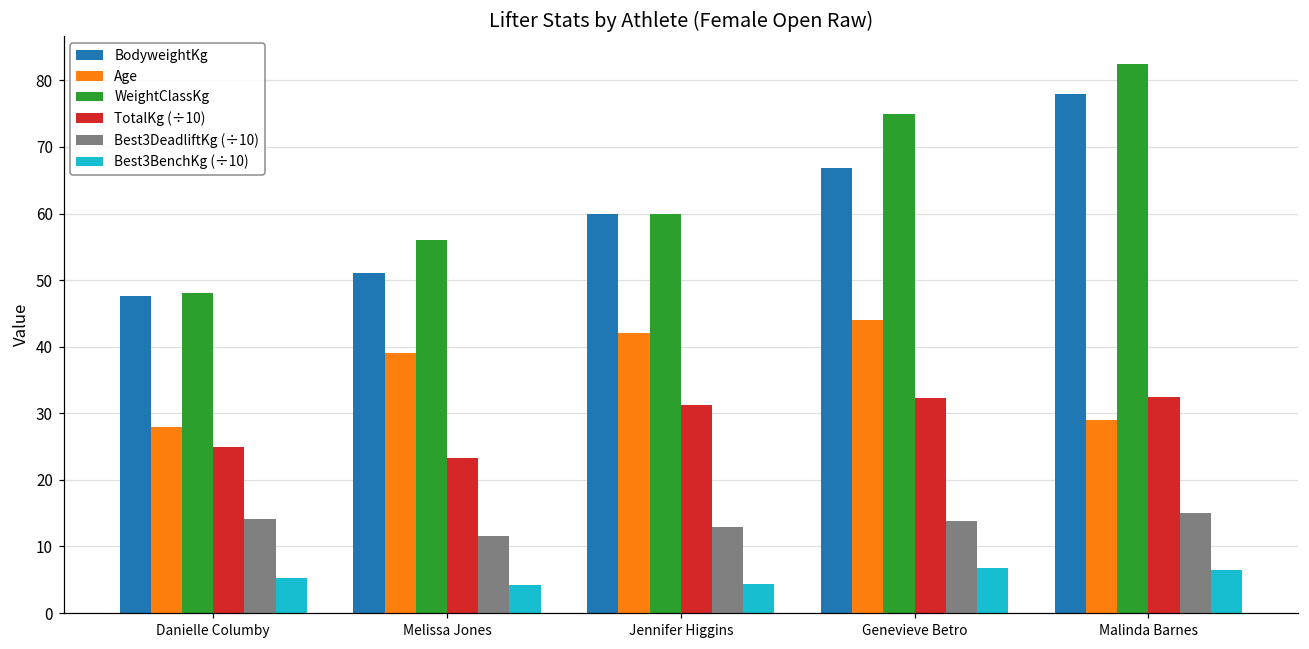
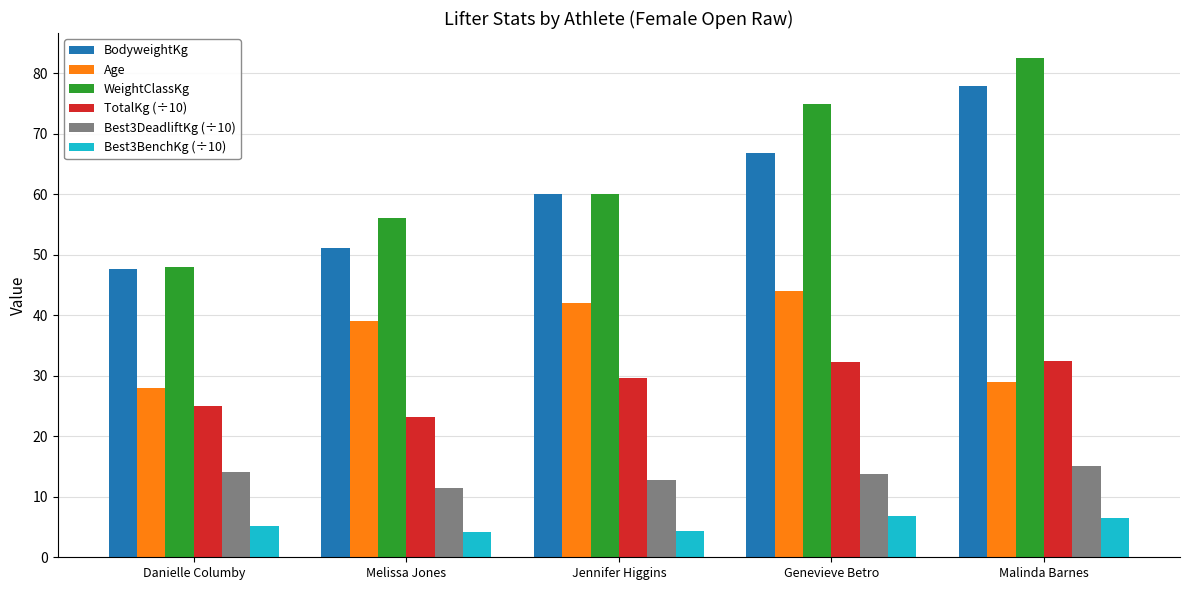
  {
    "BodyweightKg": {
      "Danielle Columby": 48,
      "Melissa Jones": 51,
      "Jennifer Higgins": 60,
      "Genevieve Betro": 67,
      "Malinda Barnes": 78
    },
    "Age": {
      "Danielle Columby": 28,
      "Melissa Jones": 39,
      "Jennifer Higgins": 42,
      "Genevieve Betro": 44,
      "Malinda Barnes": 29
    },
    "WeightClassKg": {
      "Danielle Columby": 48,
      "Melissa Jones": 56,
      "Jennifer Higgins": 60,
      "Genevieve Betro": 75,
      "Malinda Barnes": 83
    },
    "TotalKg (÷10)": {
      "Danielle Columby": 25,
      "Melissa Jones": 23,
-     "Jennifer Higgins": 31,
+     "Jennifer Higgins": 30,
      "Genevieve Betro": 32,
      "Malinda Barnes": 33
    },
    "Best3DeadliftKg (÷10)": {
      "Danielle Columby": 14,
      "Melissa Jones": 12,
      "Jennifer Higgins": 13,
      "Genevieve Betro": 14,
      "Malinda Barnes": 15
    },
    "Best3BenchKg (÷10)": {
      "Danielle Columby": 5,
      "Melissa Jones": 4,
      "Jennifer Higgins": 4,
      "Genevieve Betro": 7,
      "Malinda Barnes": 7
    }
  }
